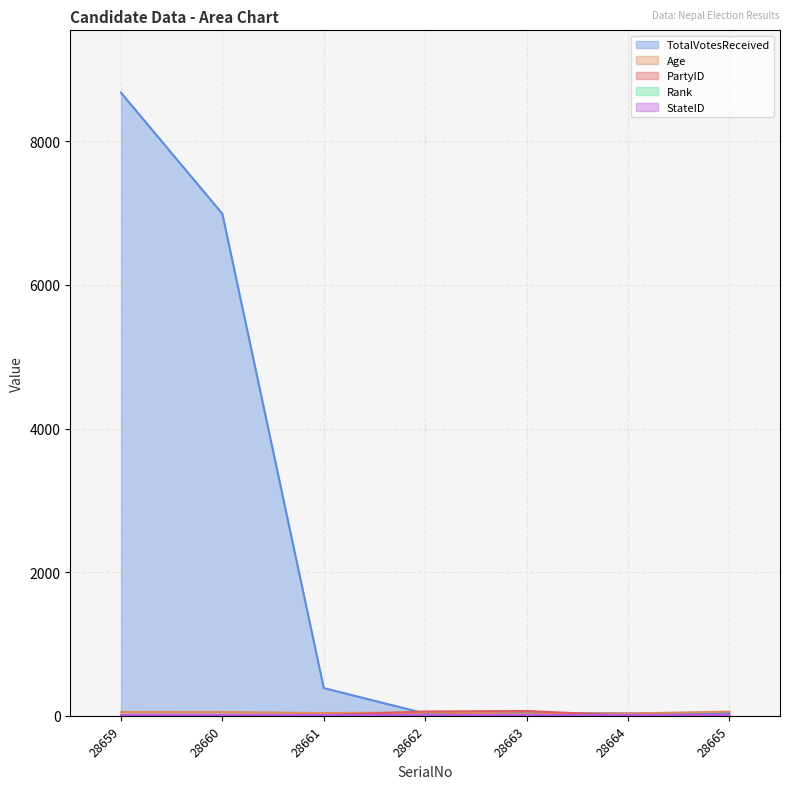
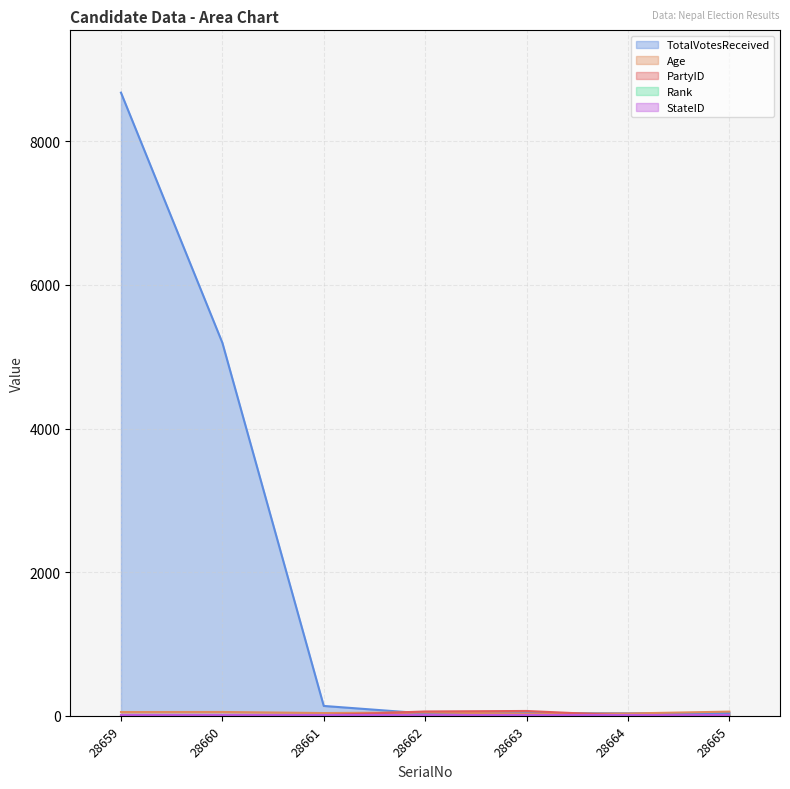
  {
    "TotalVotesReceived": {
      "28659": 8700,
-     "28660": 7000,
-     "28661": 400
+     "28660": 5200,
+     "28661": 100
    }
  }
